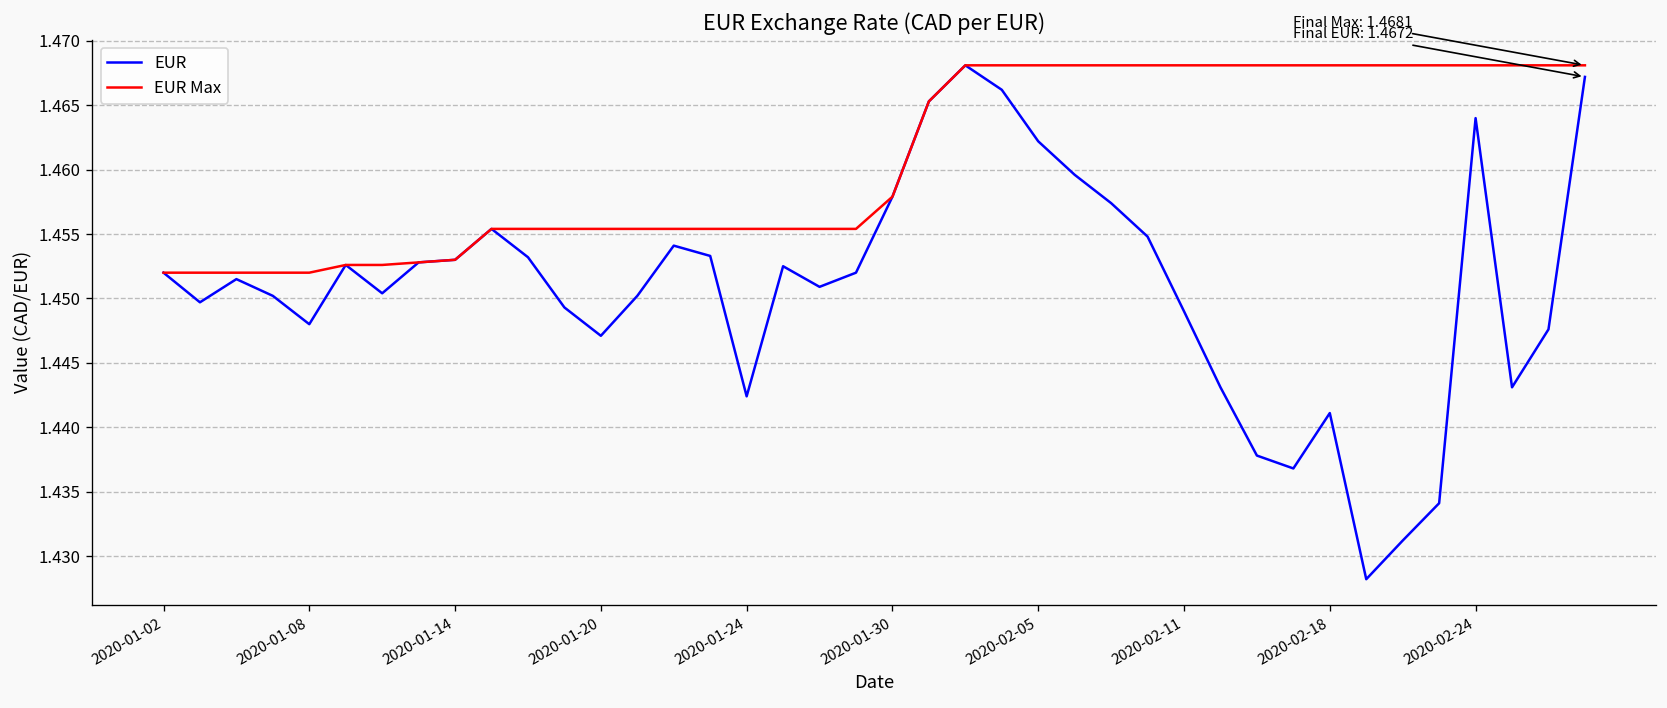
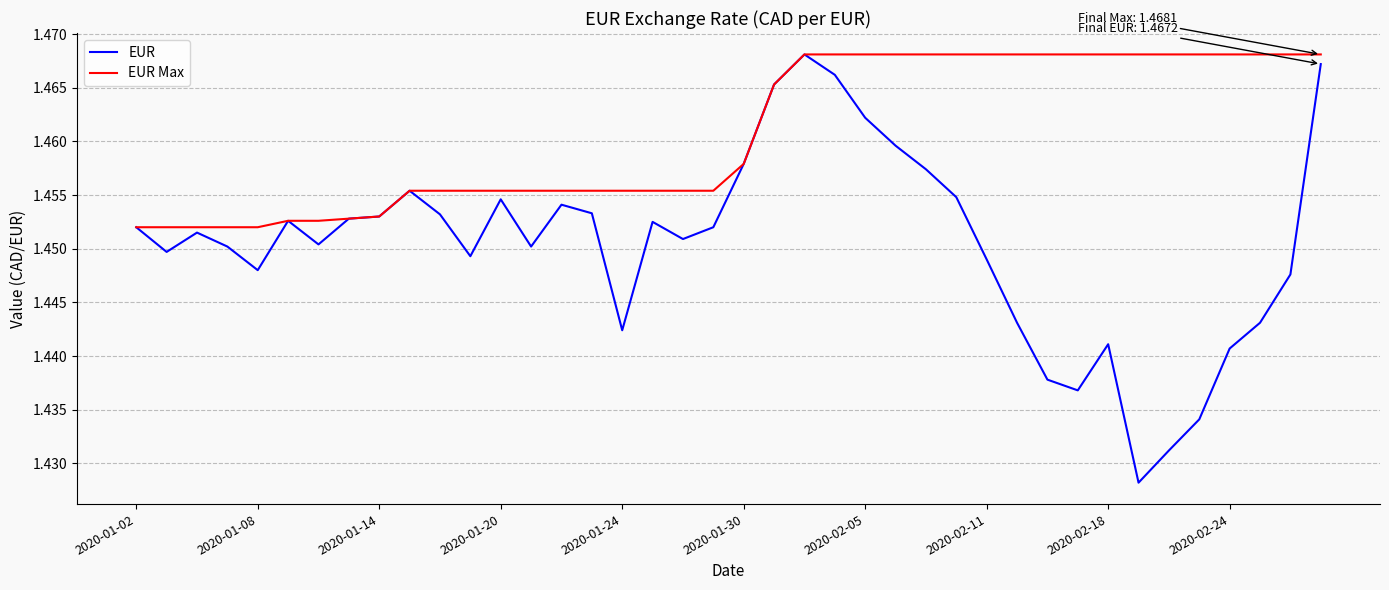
  {
    "EUR": {
      "2020-01-08": 1.4480,
-     "2020-01-20": 1.4471,
+     "2020-01-20": 1.4546,
      "2020-01-24": 1.4424,
      "2020-02-05": 1.4622,
      "2020-02-11": 1.4490,
      "2020-02-18": 1.4411,
-     "2020-02-24": 1.4640
+     "2020-02-24": 1.4407
    },
    "EUR Max": {
      "2020-01-08": 1.4520,
      "2020-01-20": 1.4554,
      "2020-01-24": 1.4554,
      "2020-02-05": 1.4681,
      "2020-02-11": 1.4681
    }
  }
